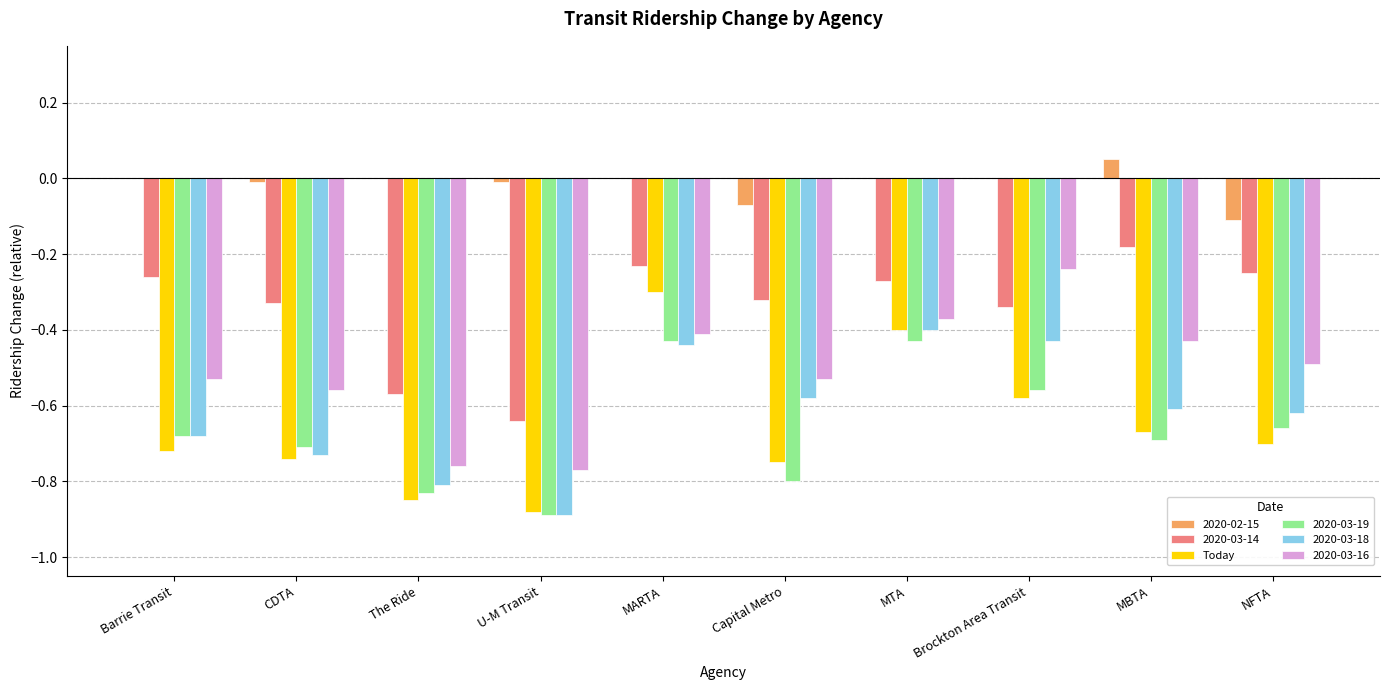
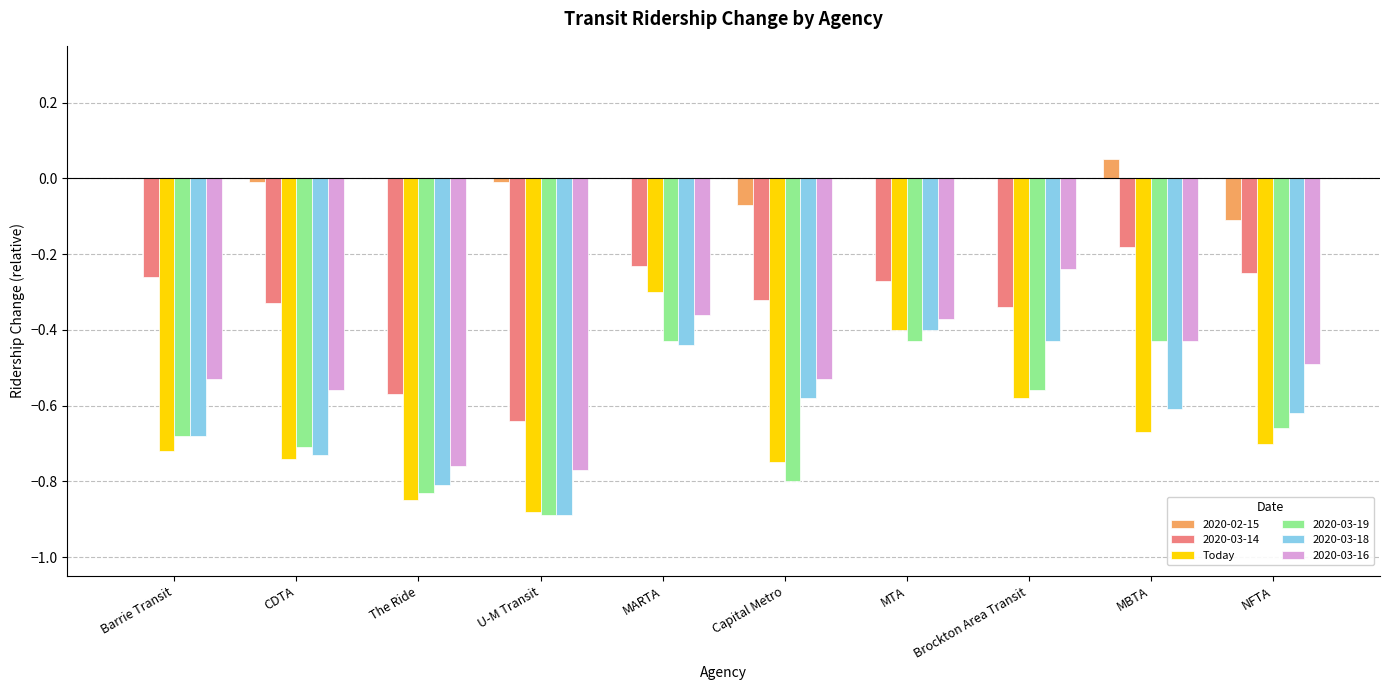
  {
    "Today": {
      "Barrie Transit": -0.72,
      "CDTA": -0.74,
      "The Ride": -0.85,
      "U-M Transit": -0.88,
      "MARTA": -0.30,
      "Capital Metro": -0.75,
      "MTA": -0.40,
      "Brockton Area Transit": -0.58,
      "MBTA": -0.67,
      "NFTA": -0.70
    },
    "2020-03-19": {
      "Barrie Transit": -0.68,
      "CDTA": -0.71,
      "The Ride": -0.83,
      "U-M Transit": -0.89,
      "MARTA": -0.43,
      "Capital Metro": -0.80,
      "MTA": -0.43,
      "Brockton Area Transit": -0.56,
-     "MBTA": -0.69,
+     "MBTA": -0.43,
      "NFTA": -0.66
    },
    "2020-03-18": {
      "Barrie Transit": -0.68,
      "CDTA": -0.73,
      "The Ride": -0.81,
      "U-M Transit": -0.89,
      "MARTA": -0.44,
      "Capital Metro": -0.58,
      "MTA": -0.40,
      "Brockton Area Transit": -0.43,
      "MBTA": -0.61,
      "NFTA": -0.62
    },
    "2020-03-16": {
      "Barrie Transit": -0.53,
      "CDTA": -0.56,
      "The Ride": -0.76,
      "U-M Transit": -0.77,
-     "MARTA": -0.41,
+     "MARTA": -0.36,
      "Capital Metro": -0.53,
      "MTA": -0.37,
      "Brockton Area Transit": -0.24,
      "MBTA": -0.43,
      "NFTA": -0.49
    }
  }
